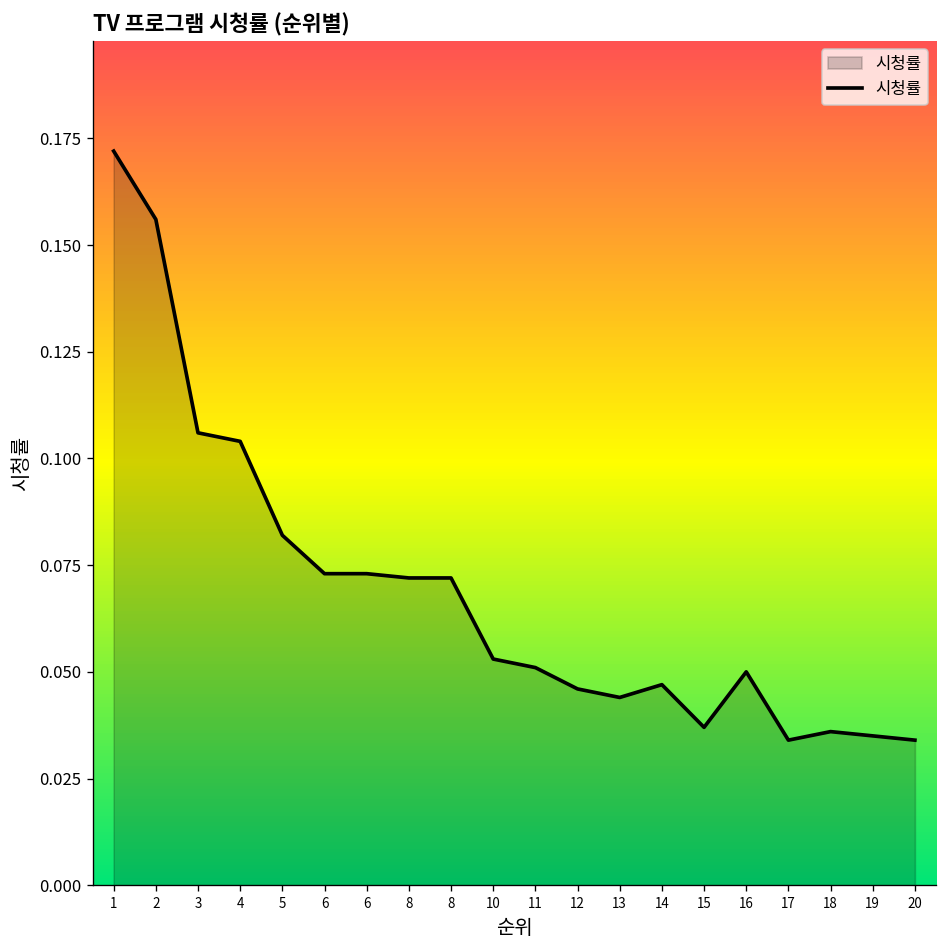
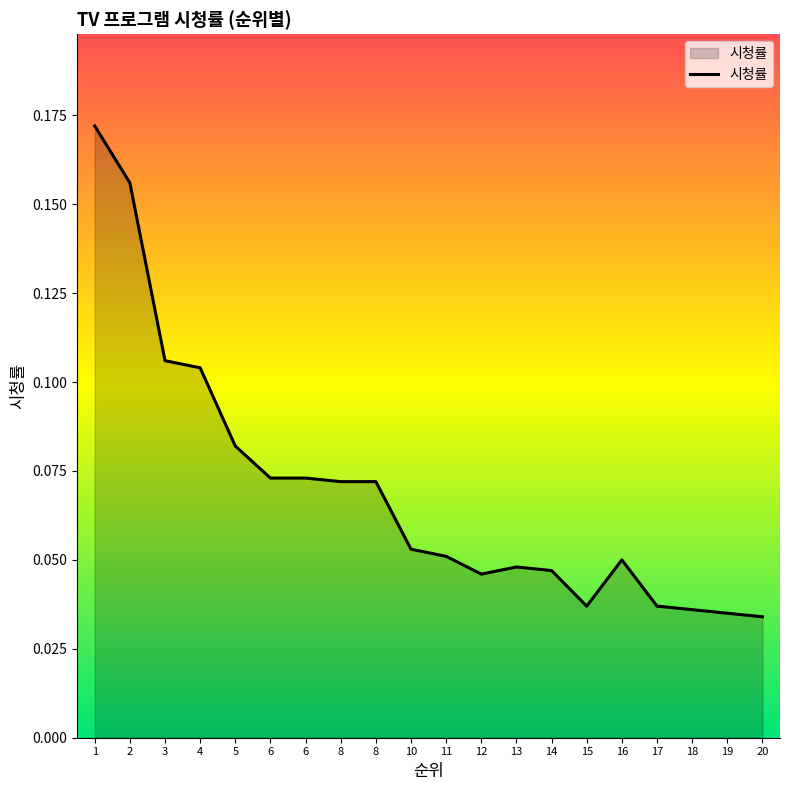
  {
    "1": 0.172,
    "2": 0.156,
    "3": 0.106,
    "4": 0.104,
    "5": 0.082,
    "10": 0.053,
    "11": 0.051,
    "12": 0.046,
-   "13": 0.044,
+   "13": 0.048,
    "14": 0.047,
    "15": 0.037,
    "16": 0.050,
-   "17": 0.034,
+   "17": 0.037,
    "18": 0.036,
    "19": 0.035,
    "20": 0.034
  }
